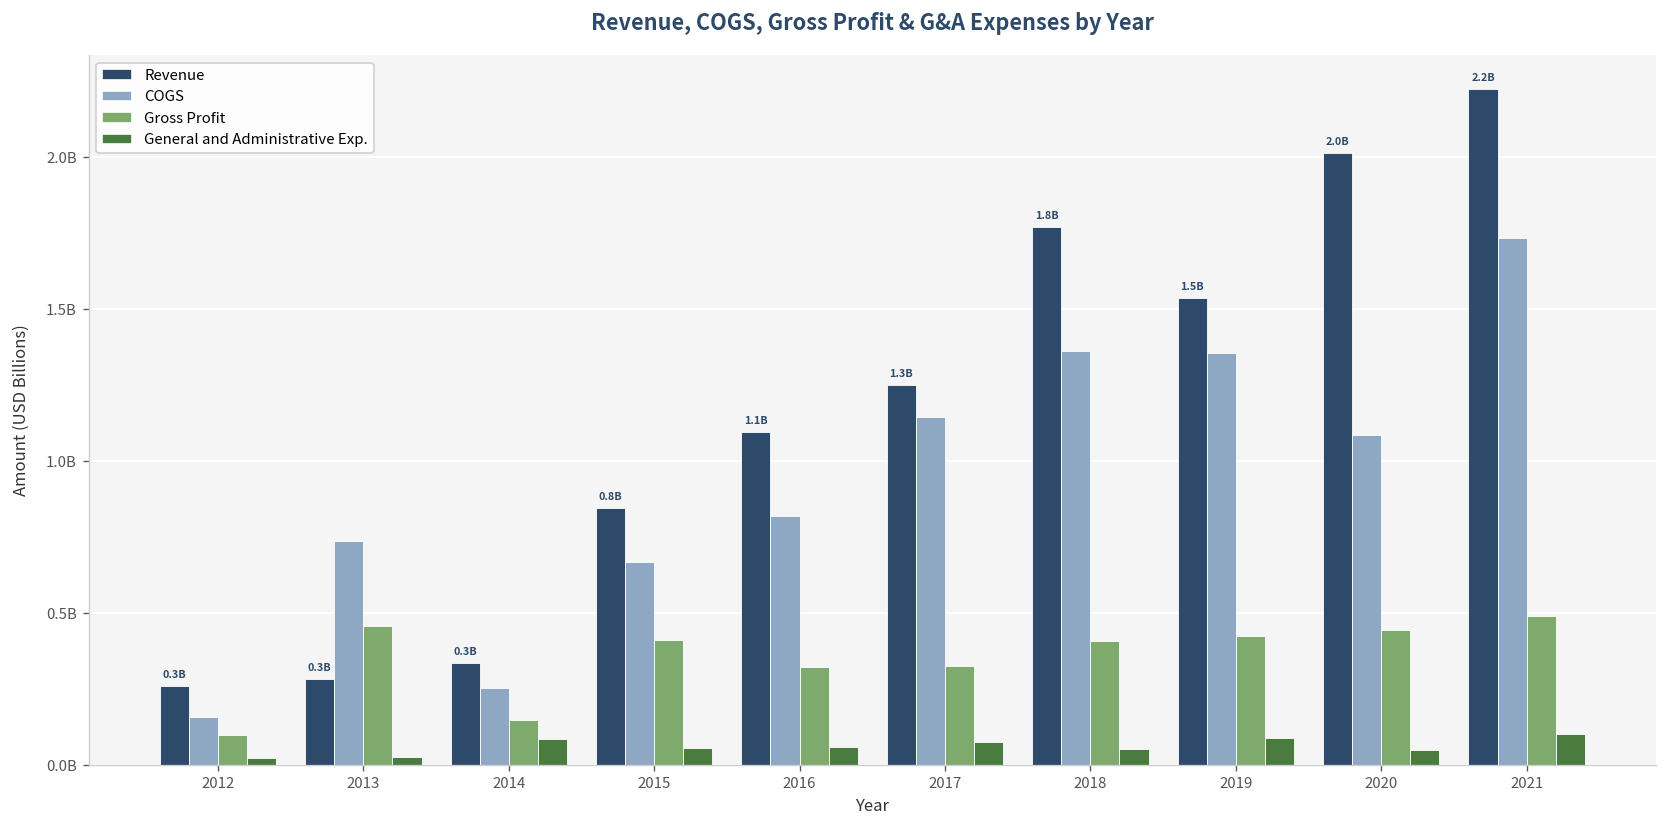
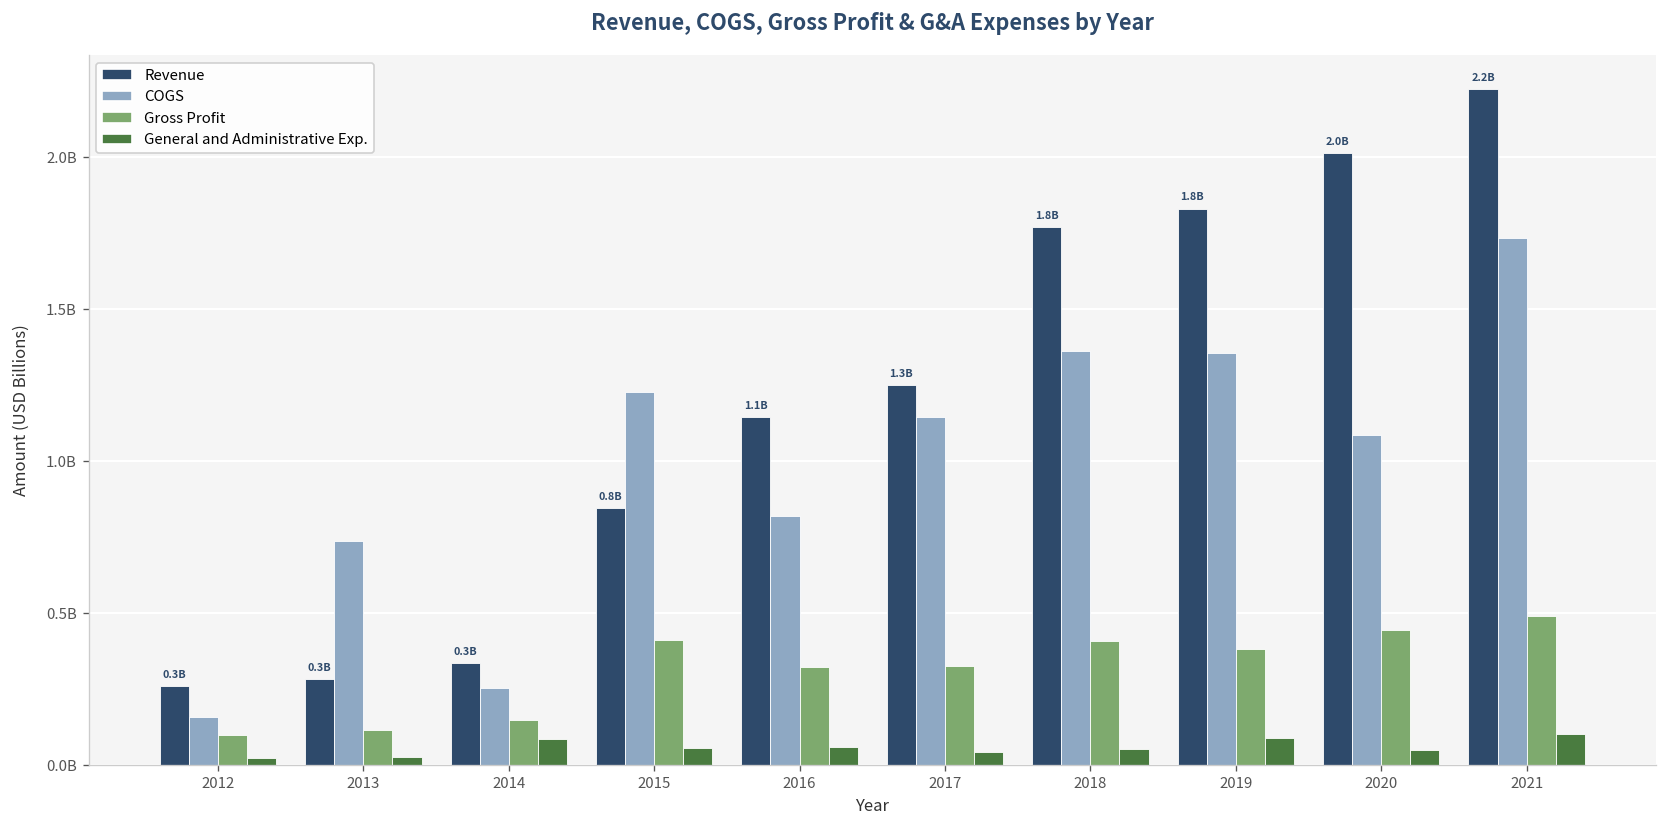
  {
    "Revenue": {
      "2012": "0.3B",
      "2013": "0.3B",
      "2014": "0.3B",
      "2015": "0.8B",
-     "2016": "1100000000",
+     "2016": "1150000000",
      "2017": "1.3B",
      "2018": "1.8B",
-     "2019": "1.5B",
+     "2019": "1.8B",
      "2020": "2.0B",
      "2021": "2.2B"
    },
    "COGS": {
      "2012": "160000000",
      "2013": "740000000",
-     "2015": "670000000",
+     "2015": "1230000000",
      "2016": "820000000",
      "2017": "1140000000",
      "2018": "1360000000",
      "2019": "1350000000",
      "2020": "1090000000",
      "2021": "1730000000"
    },
    "Gross Profit": {
      "2012": "100000000",
-     "2013": "460000000",
+     "2013": "110000000",
      "2014": "150000000",
      "2015": "410000000",
      "2016": "320000000",
      "2017": "330000000",
      "2018": "410000000",
-     "2019": "420000000",
+     "2019": "380000000",
      "2020": "440000000",
      "2021": "490000000"
    },
    "General and Administrative Exp.": {
      "2012": "30000000",
      "2013": "30000000",
      "2014": "90000000",
      "2015": "60000000",
      "2016": "60000000",
-     "2017": "80000000",
+     "2017": "40000000",
      "2018": "50000000",
      "2019": "90000000",
      "2020": "50000000",
      "2021": "100000000"
    }
  }
